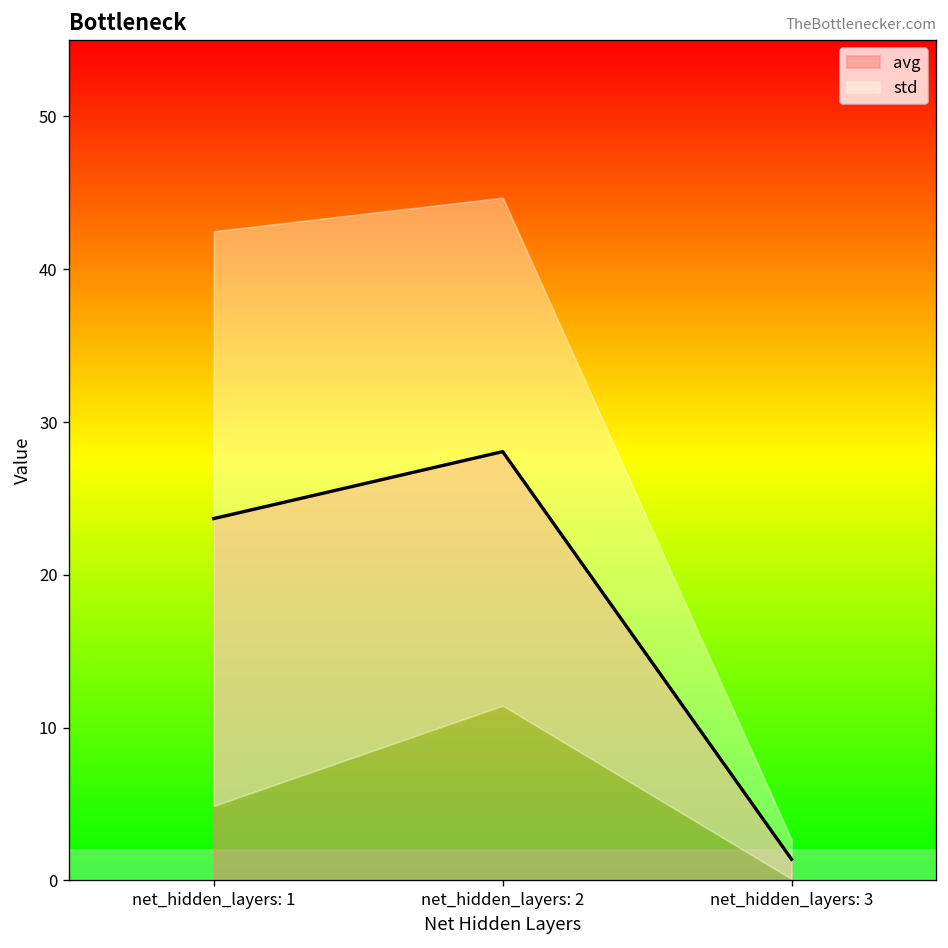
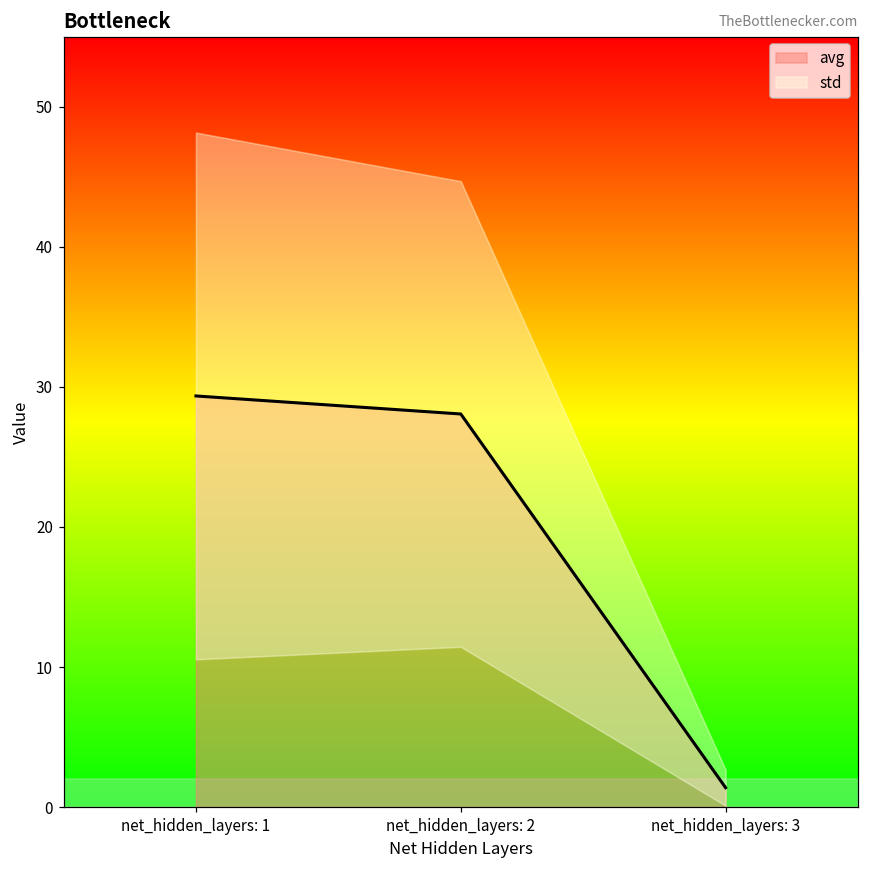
  {
    "avg": {
-     "net_hidden_layers: 1": 23.7,
+     "net_hidden_layers: 1": 29.4,
      "net_hidden_layers: 2": 28.1
    }
  }
